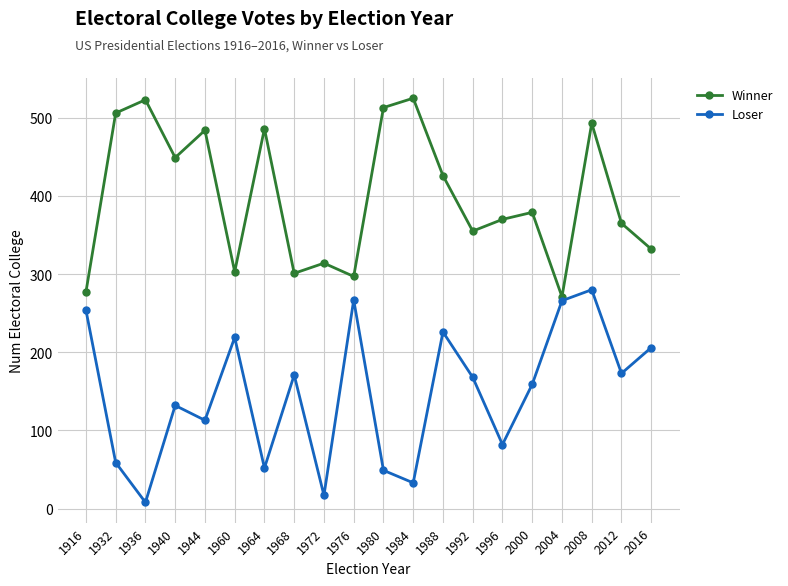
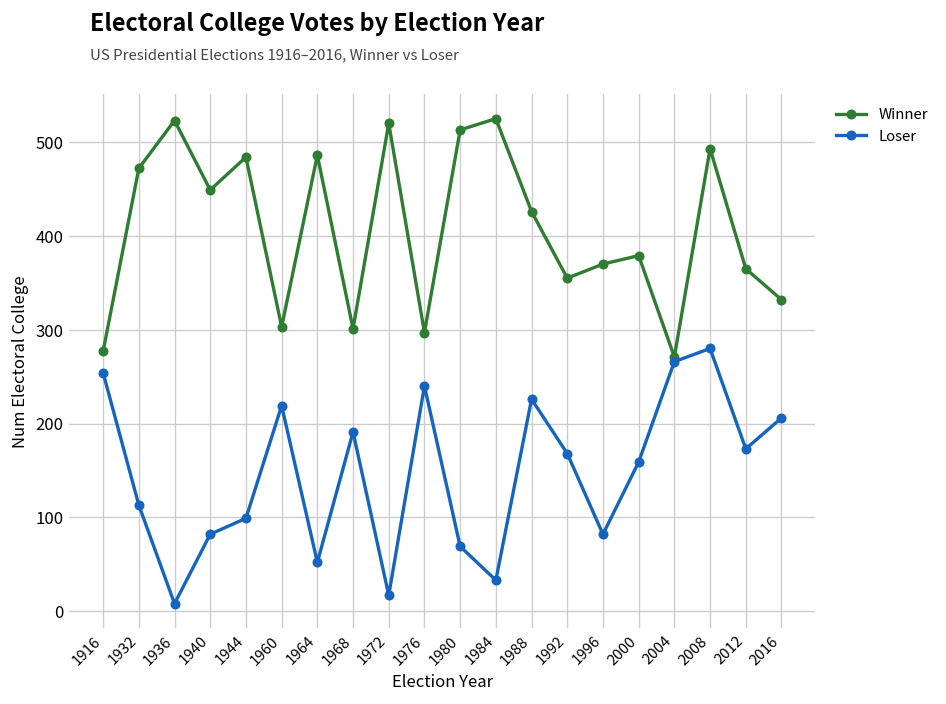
  {
    "Winner": {
      "1916": 280,
-     "1932": 510,
+     "1932": 470,
      "1936": 520,
      "1940": 450,
      "1944": 480,
      "1960": 300,
      "1964": 490,
      "1968": 300,
-     "1972": 310,
+     "1972": 520,
      "1976": 300,
      "1980": 510,
      "1984": 530,
      "1988": 430,
      "1992": 360,
      "1996": 370,
      "2000": 380,
      "2004": 270,
      "2008": 490,
      "2012": 370,
      "2016": 330
    },
    "Loser": {
      "1916": 250,
-     "1932": 60,
+     "1932": 110,
      "1936": 10,
-     "1940": 130,
-     "1944": 110,
+     "1940": 80,
+     "1944": 100,
      "1960": 220,
      "1964": 50,
-     "1968": 170,
+     "1968": 190,
      "1972": 20,
-     "1976": 270,
-     "1980": 50,
+     "1976": 240,
+     "1980": 70,
      "1984": 30,
      "1988": 230,
      "1992": 170,
      "1996": 80,
      "2000": 160,
      "2004": 270,
      "2008": 280,
      "2012": 170,
      "2016": 210
    }
  }
